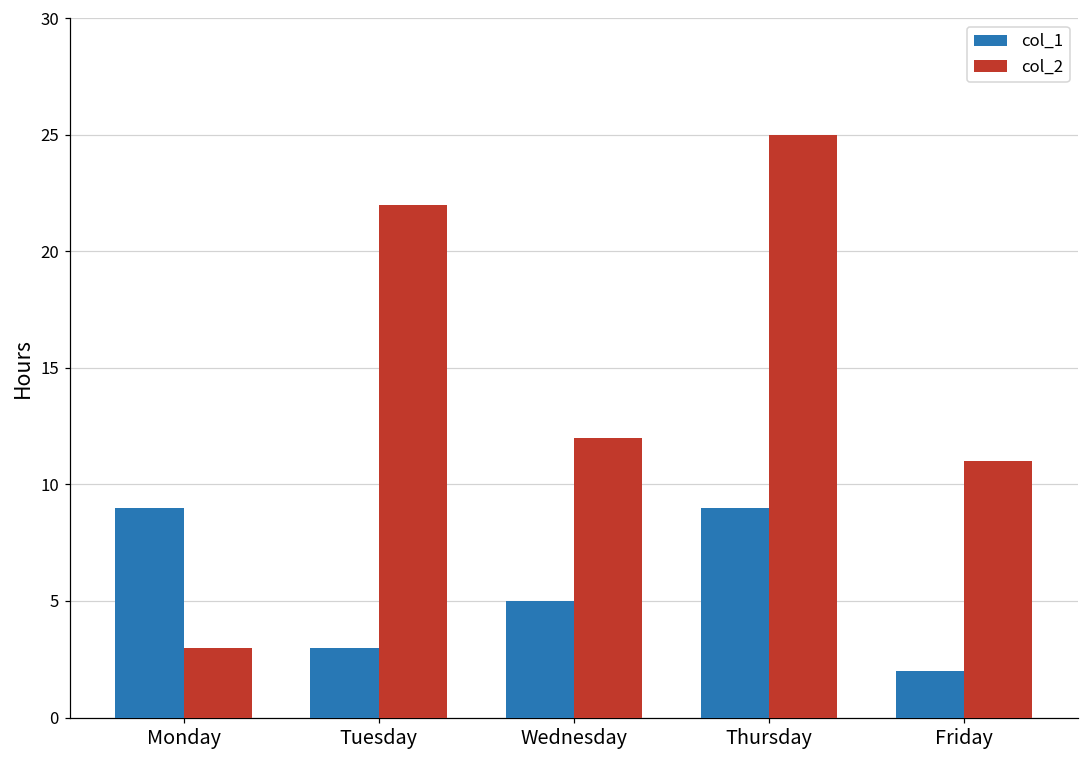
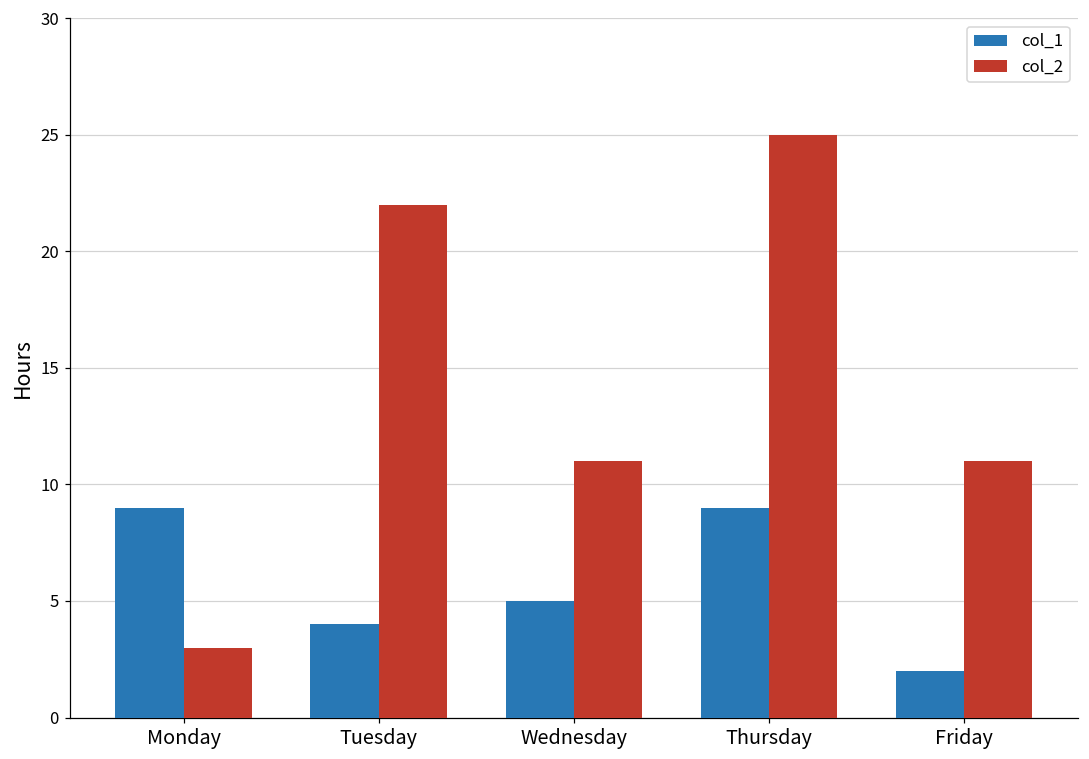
  {
    "col_1": {
      "Monday": 9,
-     "Tuesday": 3,
+     "Tuesday": 4,
      "Wednesday": 5,
      "Thursday": 9,
      "Friday": 2
    },
    "col_2": {
      "Monday": 3,
      "Tuesday": 22,
-     "Wednesday": 12,
+     "Wednesday": 11,
      "Thursday": 25,
      "Friday": 11
    }
  }
